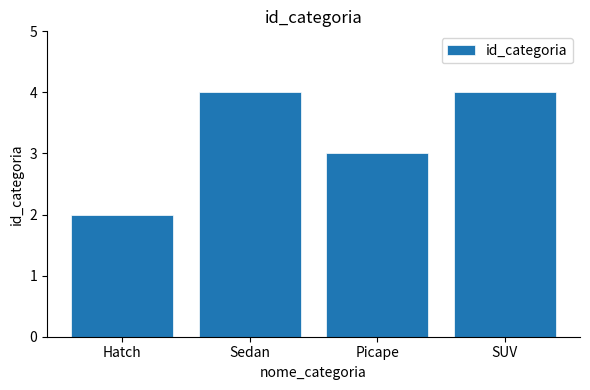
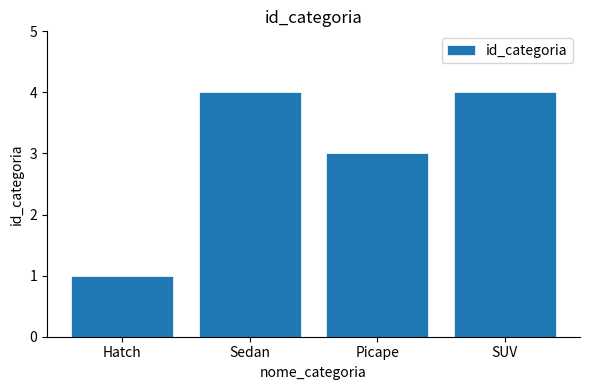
  {
-   "Hatch": 2,
+   "Hatch": 1,
    "Sedan": 4,
    "Picape": 3,
    "SUV": 4
  }
